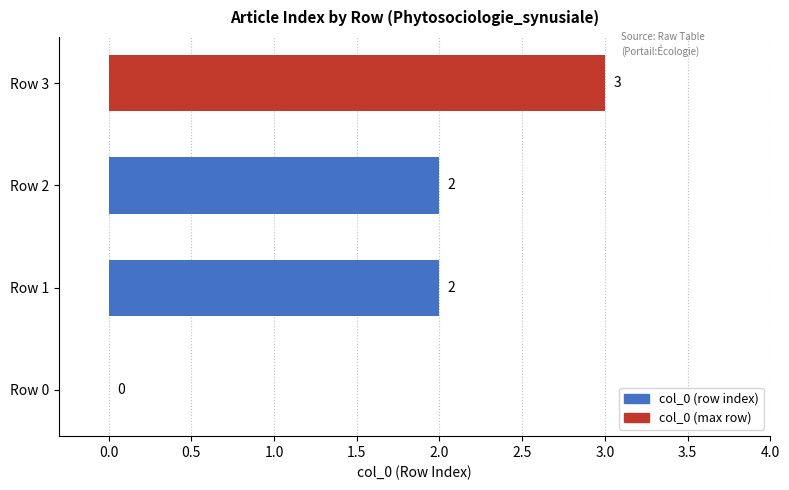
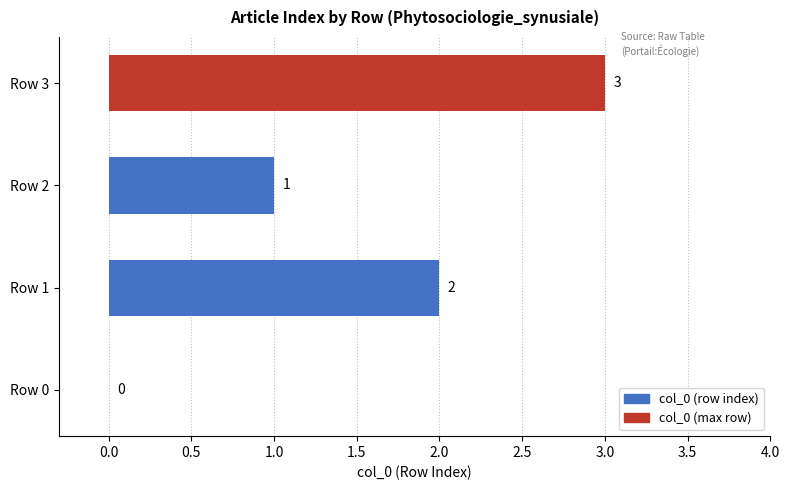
  {
    "Row 3": 3,
-   "Row 2": 2,
+   "Row 2": 1,
    "Row 1": 2,
    "Row 0": 0
  }
